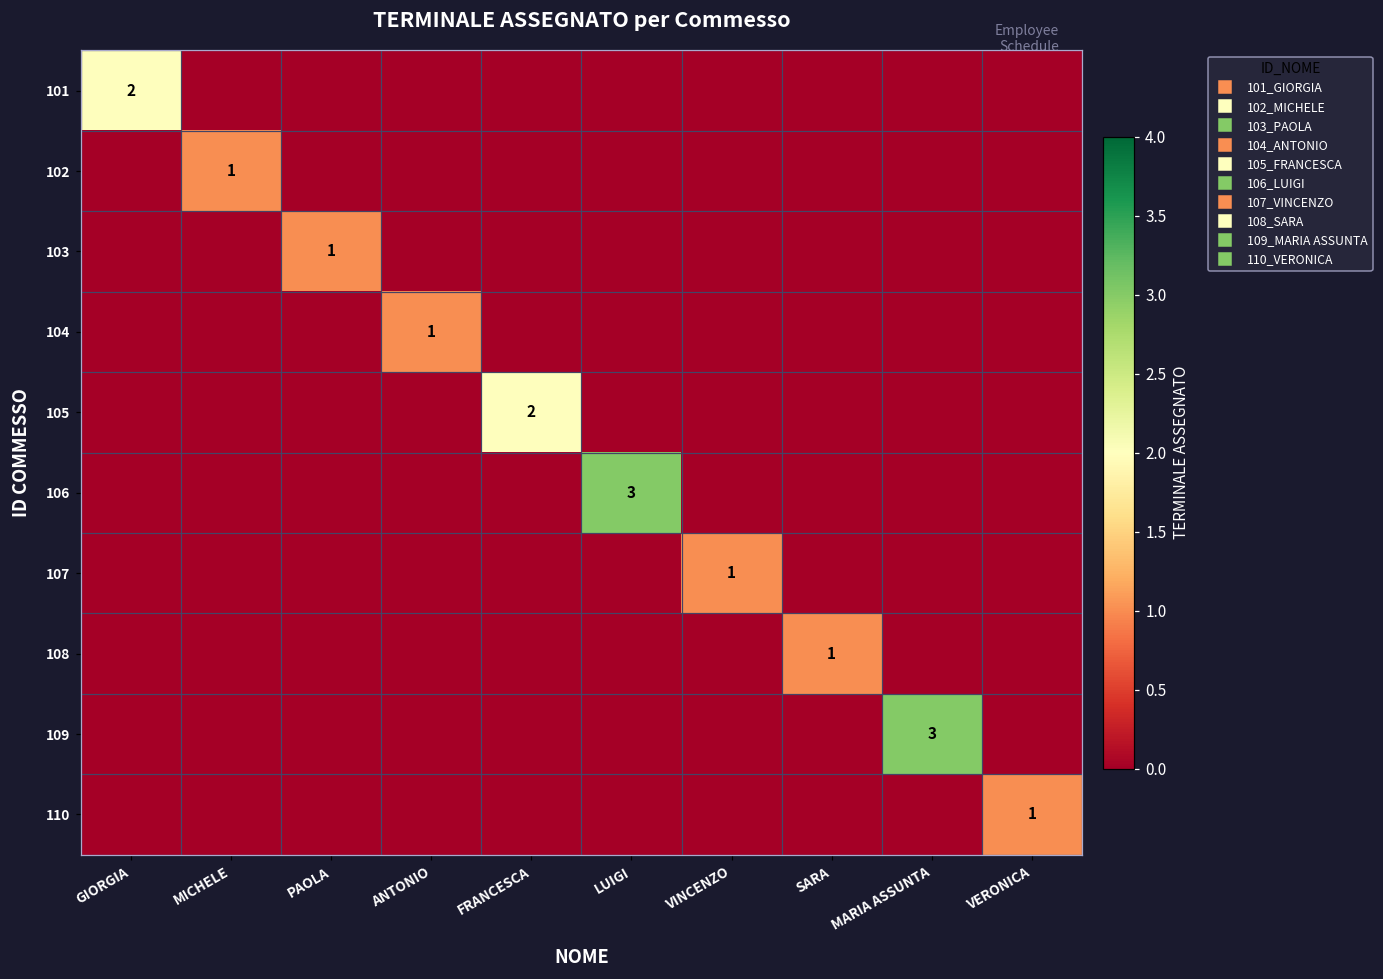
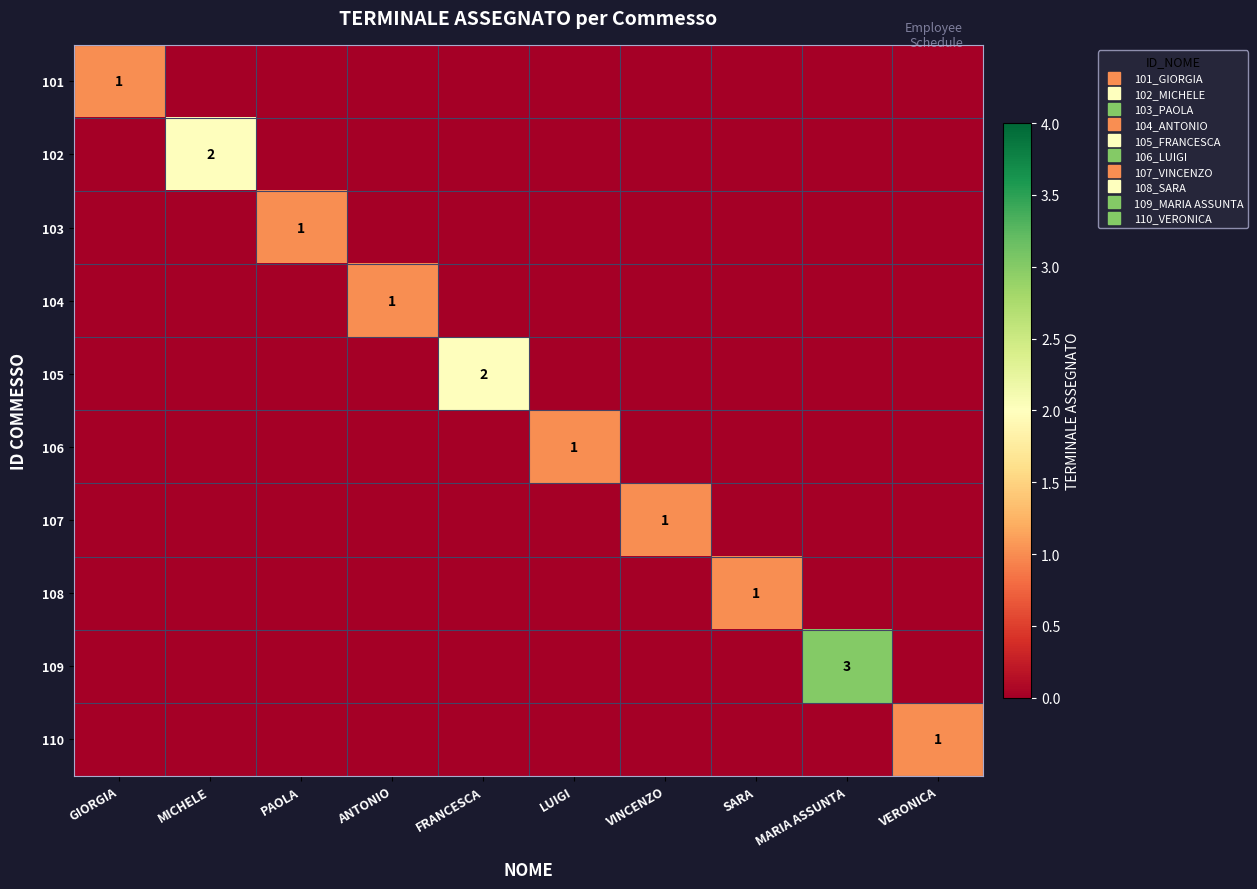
  {
    "101": {
-     "GIORGIA": 2
+     "GIORGIA": 1
    },
    "102": {
-     "MICHELE": 1
+     "MICHELE": 2
    },
    "103": {
      "PAOLA": 1
    },
    "104": {
      "ANTONIO": 1
    },
    "105": {
      "FRANCESCA": 2
    },
    "106": {
-     "LUIGI": 3
+     "LUIGI": 1
    },
    "107": {
      "VINCENZO": 1
    },
    "108": {
      "SARA": 1
    },
    "109": {
      "MARIA ASSUNTA": 3
    },
    "110": {
      "VERONICA": 1
    }
  }
